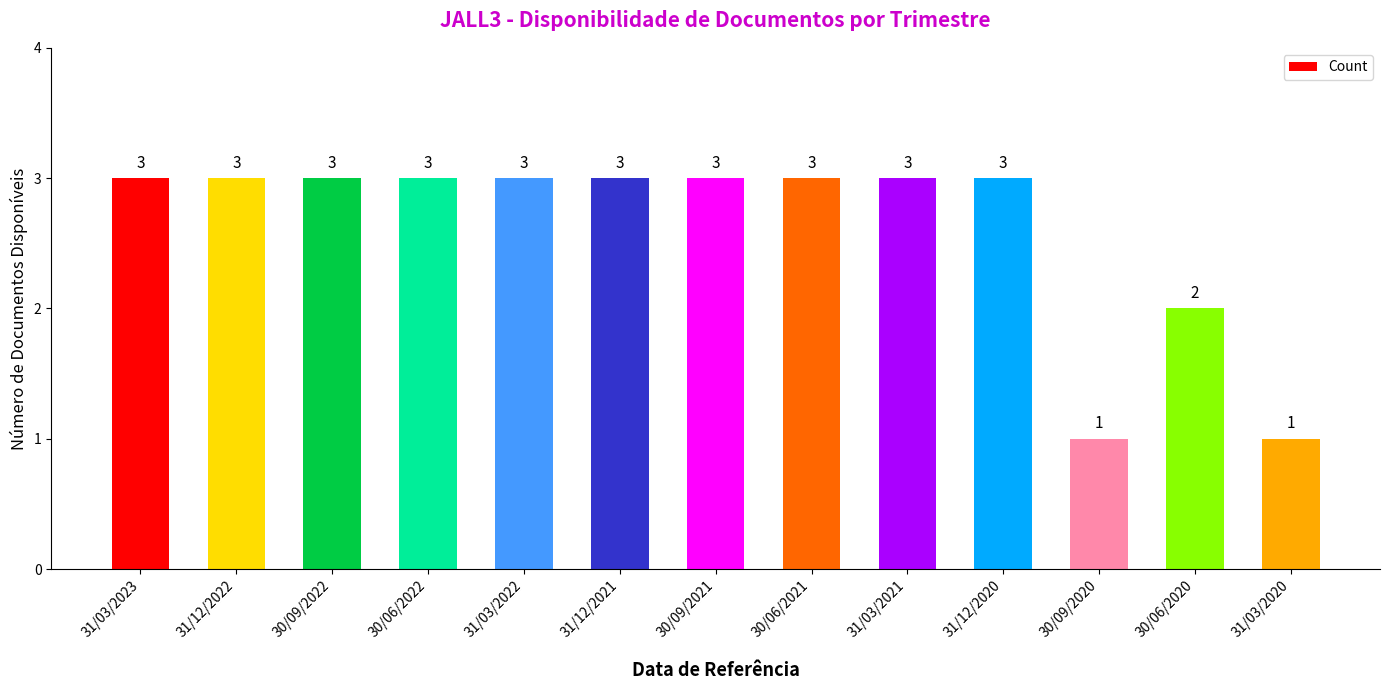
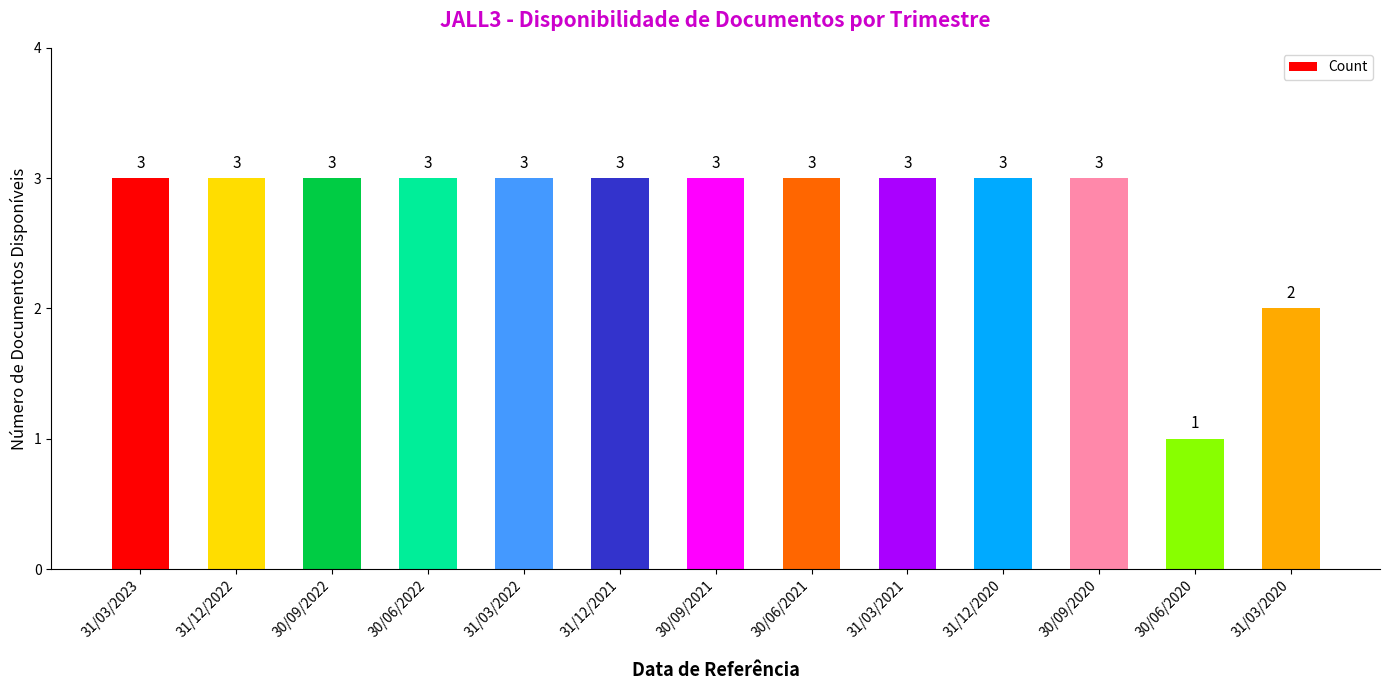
  {
    "31/03/2023": 3,
    "31/12/2022": 3,
    "30/09/2022": 3,
    "30/06/2022": 3,
    "31/03/2022": 3,
    "31/12/2021": 3,
    "30/09/2021": 3,
    "30/06/2021": 3,
    "31/03/2021": 3,
    "31/12/2020": 3,
-   "30/09/2020": 1,
-   "30/06/2020": 2,
-   "31/03/2020": 1
+   "30/09/2020": 3,
+   "30/06/2020": 1,
+   "31/03/2020": 2
  }
